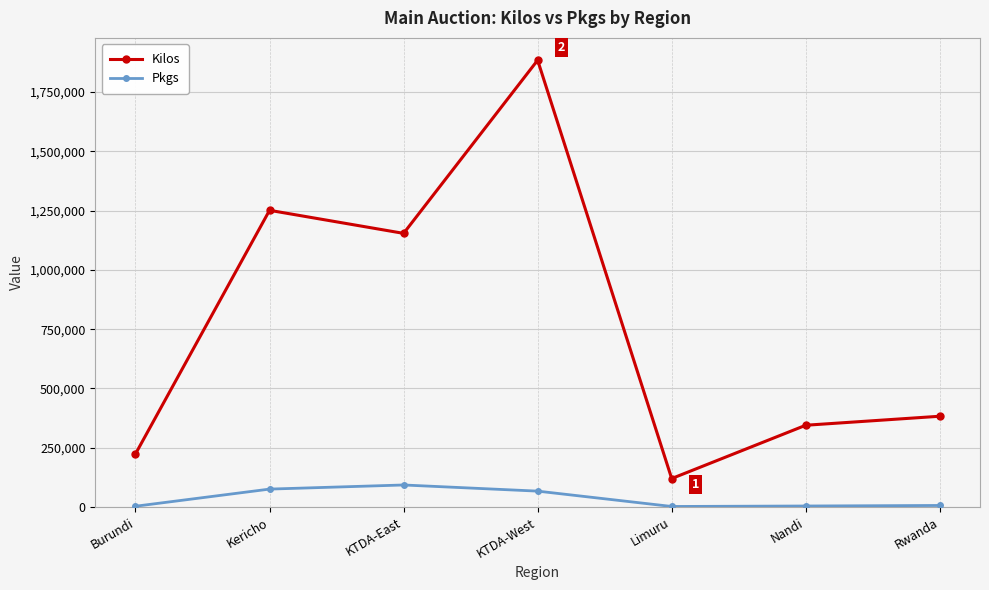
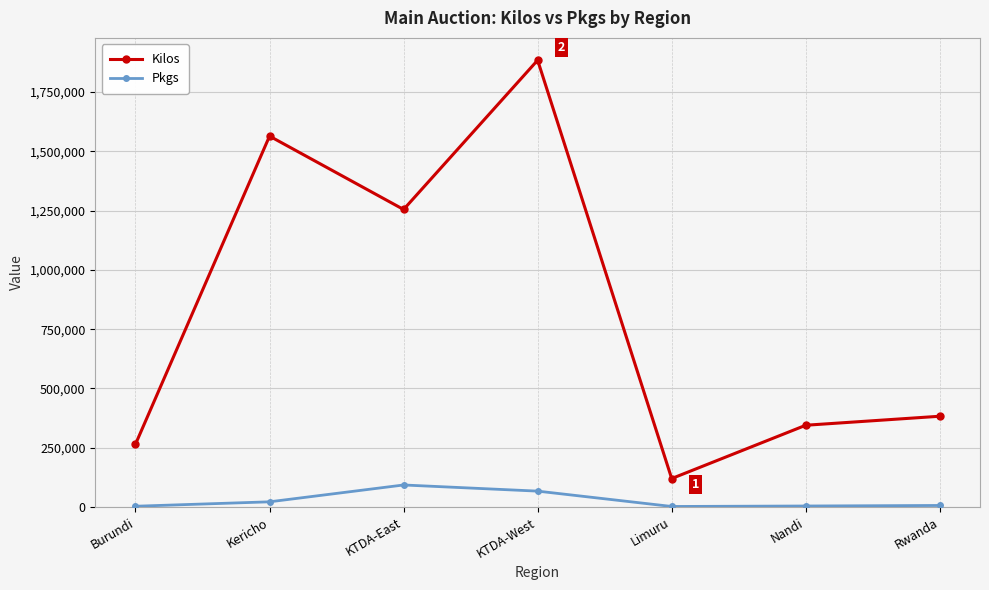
  {
    "Kilos": {
-     "Burundi": "220,000",
-     "Kericho": "1,250,000",
-     "KTDA-East": "1,150,000",
+     "Burundi": "270,000",
+     "Kericho": "1,560,000",
+     "KTDA-East": "1,250,000",
      "Nandi": "350,000",
      "Rwanda": "380,000"
    },
    "Pkgs": {
      "Burundi": "0",
-     "Kericho": "80,000",
+     "Kericho": "20,000",
      "KTDA-East": "90,000",
      "KTDA-West": "70,000",
      "Limuru": "0",
      "Nandi": "0",
      "Rwanda": "10,000"
    }
  }
